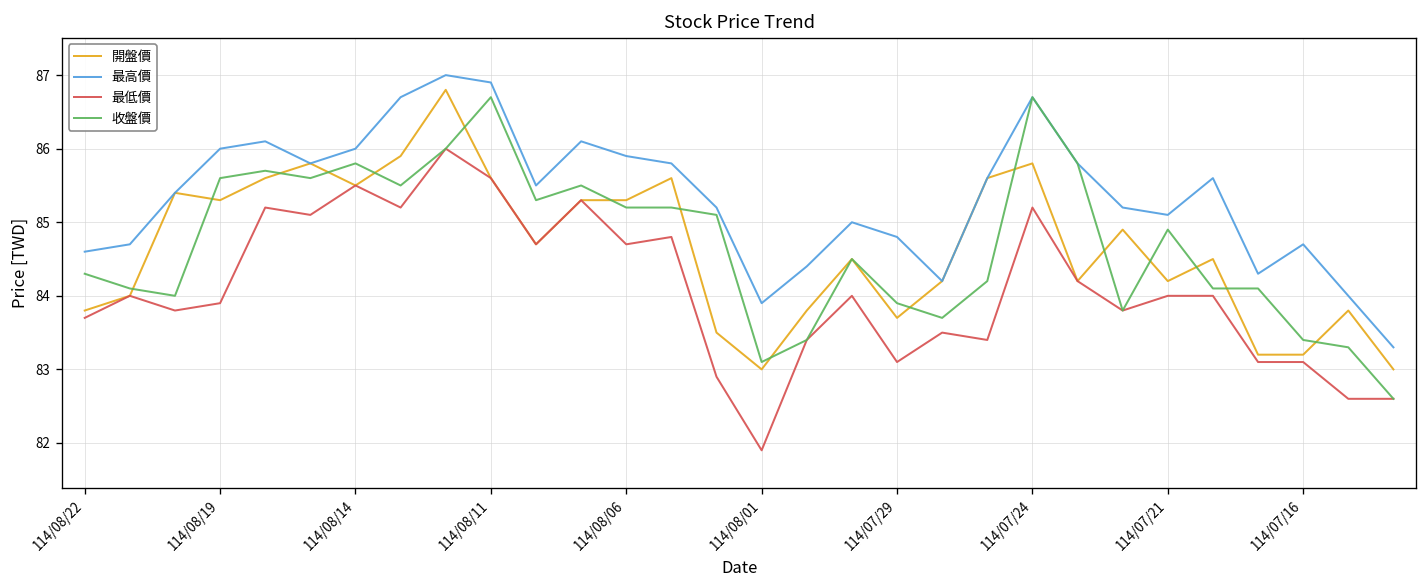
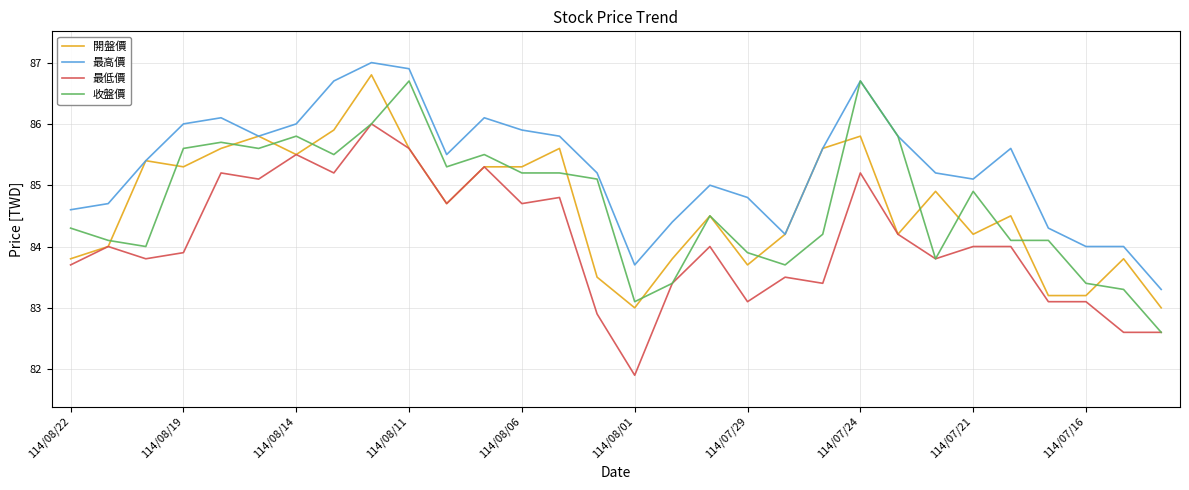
  {
    "開盤價": {
      "114/08/22": 83.8,
      "114/08/19": 85.3,
      "114/08/06": 85.3,
      "114/08/01": 83.0,
      "114/07/29": 83.7,
      "114/07/24": 85.8,
      "114/07/21": 84.2,
      "114/07/16": 83.2
    },
    "最高價": {
      "114/08/22": 84.6,
      "114/08/19": 86.0,
      "114/08/14": 86.0,
      "114/08/11": 86.9,
      "114/08/06": 85.9,
-     "114/08/01": 83.9,
+     "114/08/01": 83.7,
      "114/07/29": 84.8,
      "114/07/21": 85.1,
-     "114/07/16": 84.7
+     "114/07/16": 84.0
    },
    "最低價": {
      "114/08/22": 83.7,
      "114/08/19": 83.9,
      "114/08/06": 84.7,
      "114/08/01": 81.9,
      "114/07/29": 83.1,
      "114/07/24": 85.2,
      "114/07/21": 84.0,
      "114/07/16": 83.1
    },
    "收盤價": {
      "114/08/22": 84.3,
      "114/08/19": 85.6,
      "114/08/14": 85.8,
      "114/08/11": 86.7,
      "114/08/06": 85.2,
      "114/08/01": 83.1,
      "114/07/29": 83.9,
      "114/07/21": 84.9,
      "114/07/16": 83.4
    }
  }
